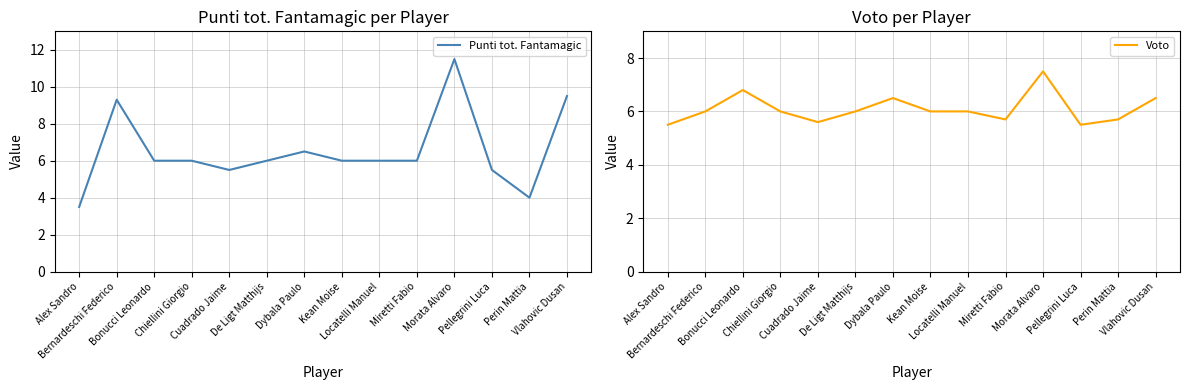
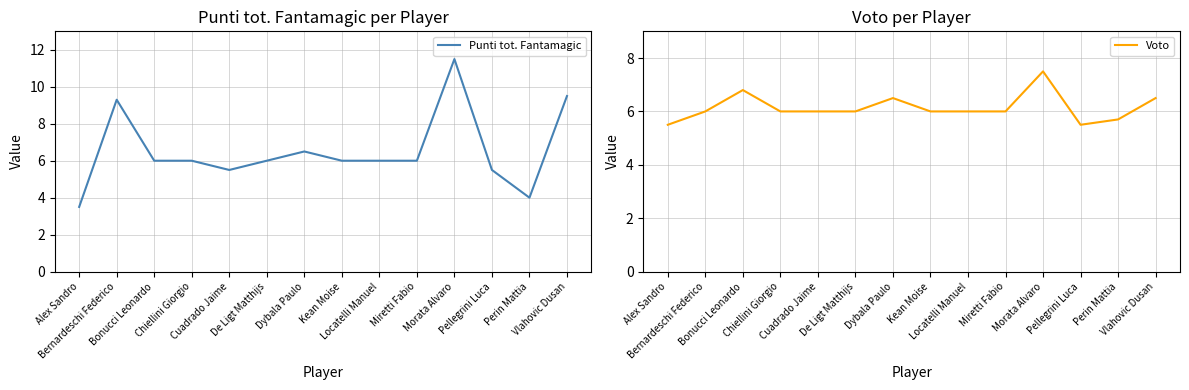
  {
    "Punti tot. Fantamagic per Player": {
      "Alex Sandro": 3.5,
      "Bernardeschi Federico": 9.3,
      "Bonucci Leonardo": 6.0,
      "Chiellini Giorgio": 6.0,
      "Cuadrado Jaime": 5.5,
      "De Ligt Matthijs": 6.0,
      "Dybala Paulo": 6.5,
      "Kean Moise": 6.0,
      "Locatelli Manuel": 6.0,
      "Miretti Fabio": 6.0,
      "Morata Alvaro": 11.5,
      "Pellegrini Luca": 5.5,
      "Perin Mattia": 4.0,
      "Vlahovic Dusan": 9.5
    },
    "Voto per Player": {
      "Alex Sandro": 5.5,
      "Bernardeschi Federico": 6.0,
      "Bonucci Leonardo": 6.8,
      "Chiellini Giorgio": 6.0,
-     "Cuadrado Jaime": 5.6,
+     "Cuadrado Jaime": 6.0,
      "De Ligt Matthijs": 6.0,
      "Dybala Paulo": 6.5,
      "Kean Moise": 6.0,
      "Locatelli Manuel": 6.0,
-     "Miretti Fabio": 5.7,
+     "Miretti Fabio": 6.0,
      "Morata Alvaro": 7.5,
      "Pellegrini Luca": 5.5,
      "Perin Mattia": 5.7,
      "Vlahovic Dusan": 6.5
    }
  }
